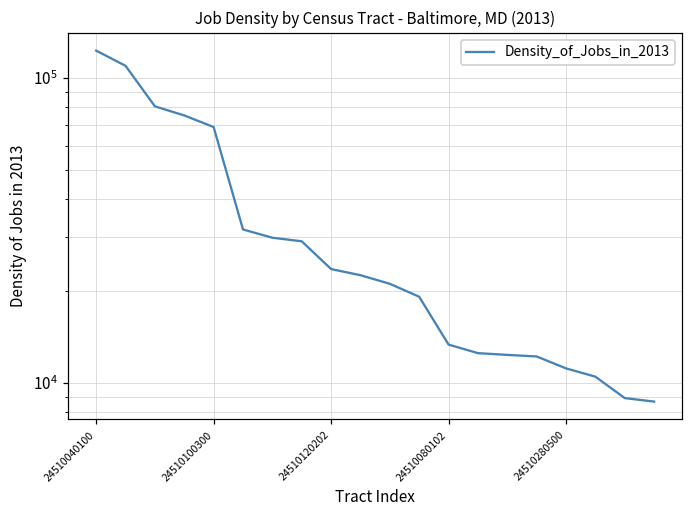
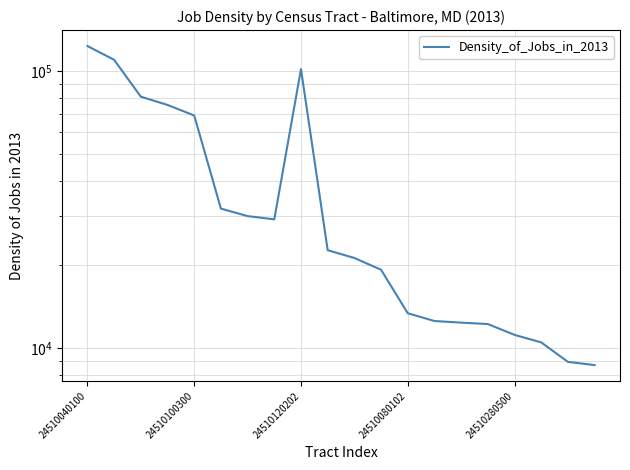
  {
    "24510040100": 120000,
    "24510100300": 69000,
-   "24510120202": 24000,
+   "24510120202": 101000,
    "24510080102": 13000,
    "24510280500": 11100
  }
